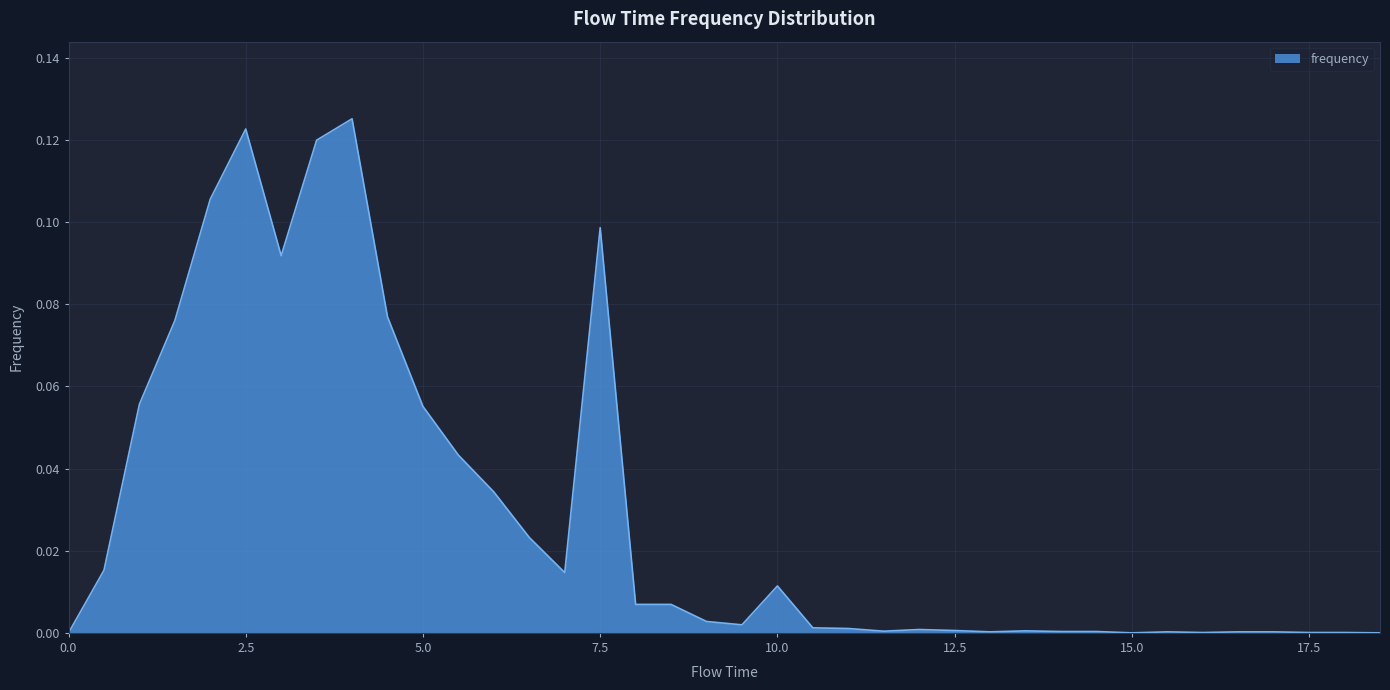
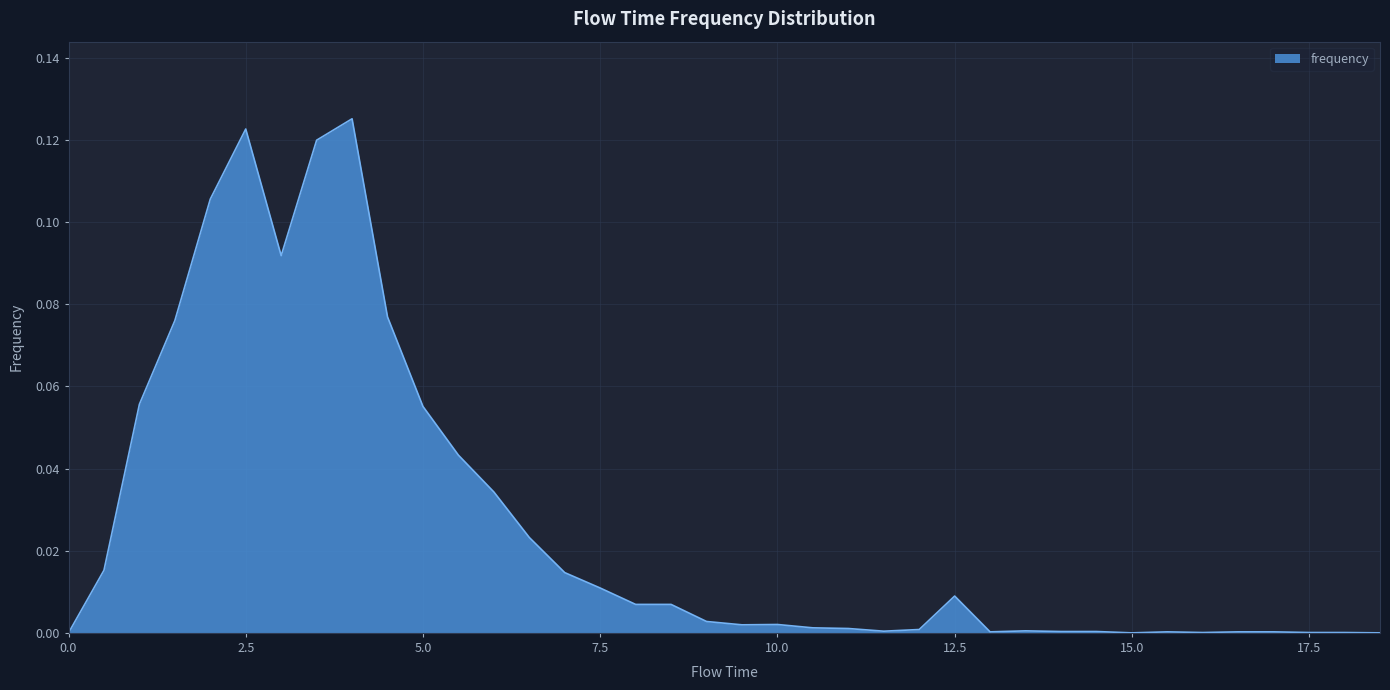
  {
    "0.0": 0.000,
    "2.5": 0.123,
    "5.0": 0.055,
-   "7.5": 0.099,
-   "10.0": 0.011,
-   "12.5": 0.001,
+   "7.5": 0.011,
+   "10.0": 0.002,
+   "12.5": 0.009,
    "15.0": 0.000,
    "17.5": 0.000
  }
